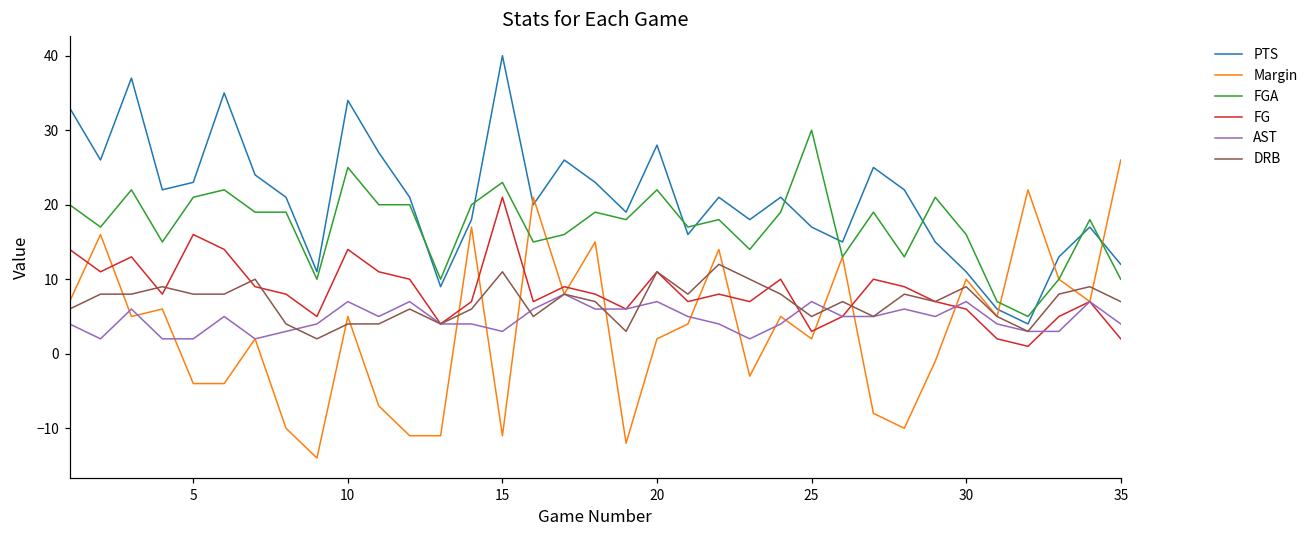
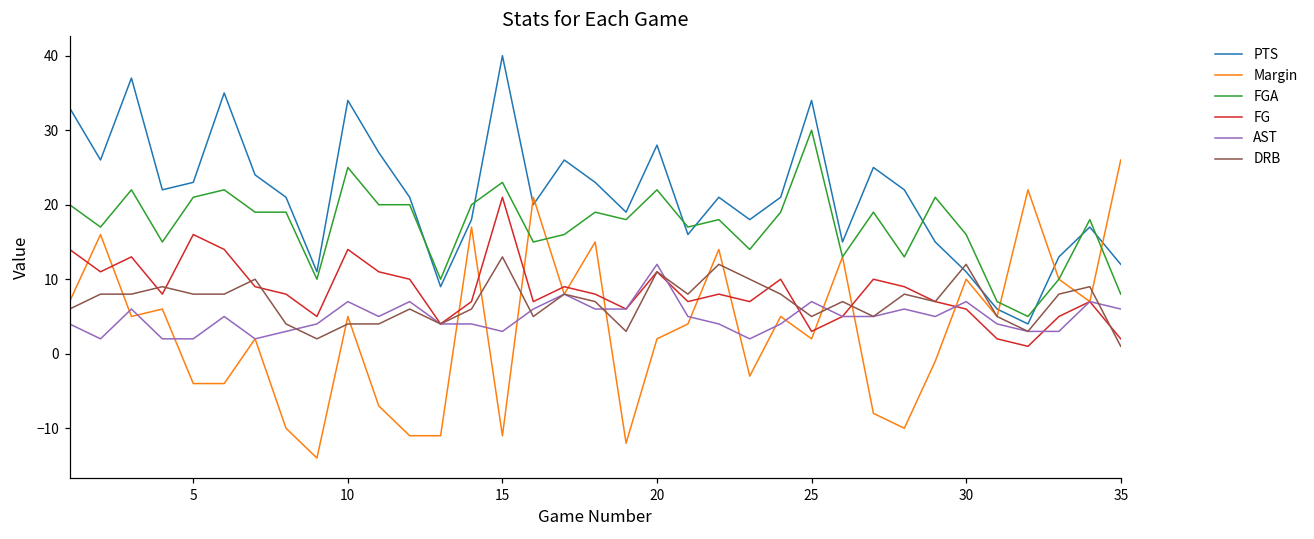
  {
    "PTS": {
      "5": 23,
      "10": 34,
      "15": 40,
      "20": 28,
-     "25": 17,
+     "25": 34,
      "30": 11,
      "35": 12
    },
    "Margin": {
      "5": -4,
      "10": 5,
      "15": -11,
      "20": 2,
      "25": 2,
      "30": 10,
      "35": 26
    },
    "FGA": {
      "5": 21,
      "10": 25,
      "15": 23,
      "20": 22,
      "25": 30,
      "30": 16,
-     "35": 10
+     "35": 8
    },
    "FG": {
      "5": 16,
      "10": 14,
      "15": 21,
      "25": 3,
      "30": 6,
      "35": 2
    },
    "AST": {
      "5": 2,
      "10": 7,
      "15": 3,
-     "20": 7,
+     "20": 12,
      "25": 7,
      "30": 7,
-     "35": 4
+     "35": 6
    },
    "DRB": {
      "5": 8,
      "10": 4,
-     "15": 11,
+     "15": 13,
      "25": 5,
-     "30": 9,
-     "35": 7
+     "30": 12,
+     "35": 1
    }
  }
